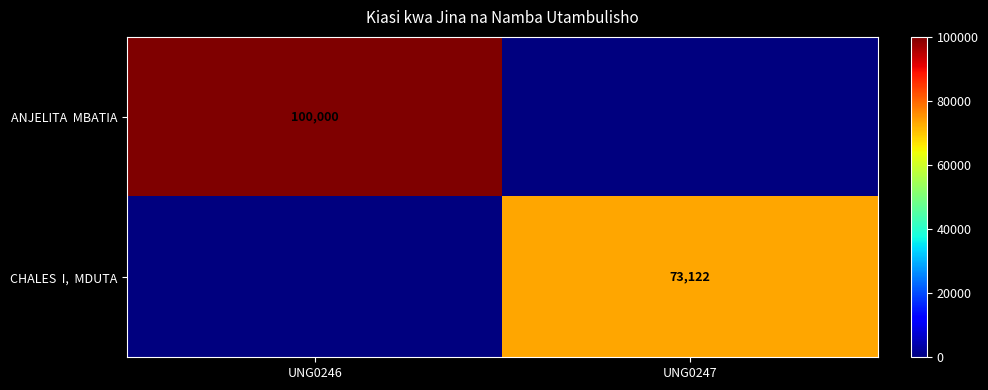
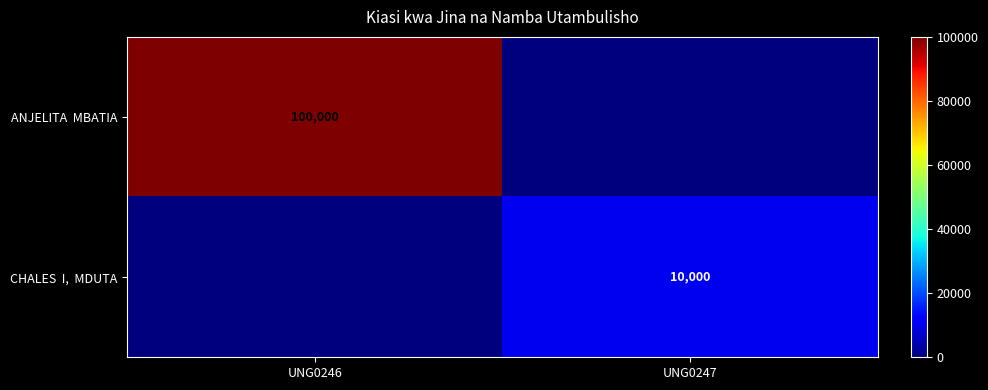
  {
    "ANJELITA MBATIA": {
      "UNG0246": "100,000"
    },
    "CHALES I, MDUTA": {
-     "UNG0247": "73,122"
+     "UNG0247": "10,000"
    }
  }
